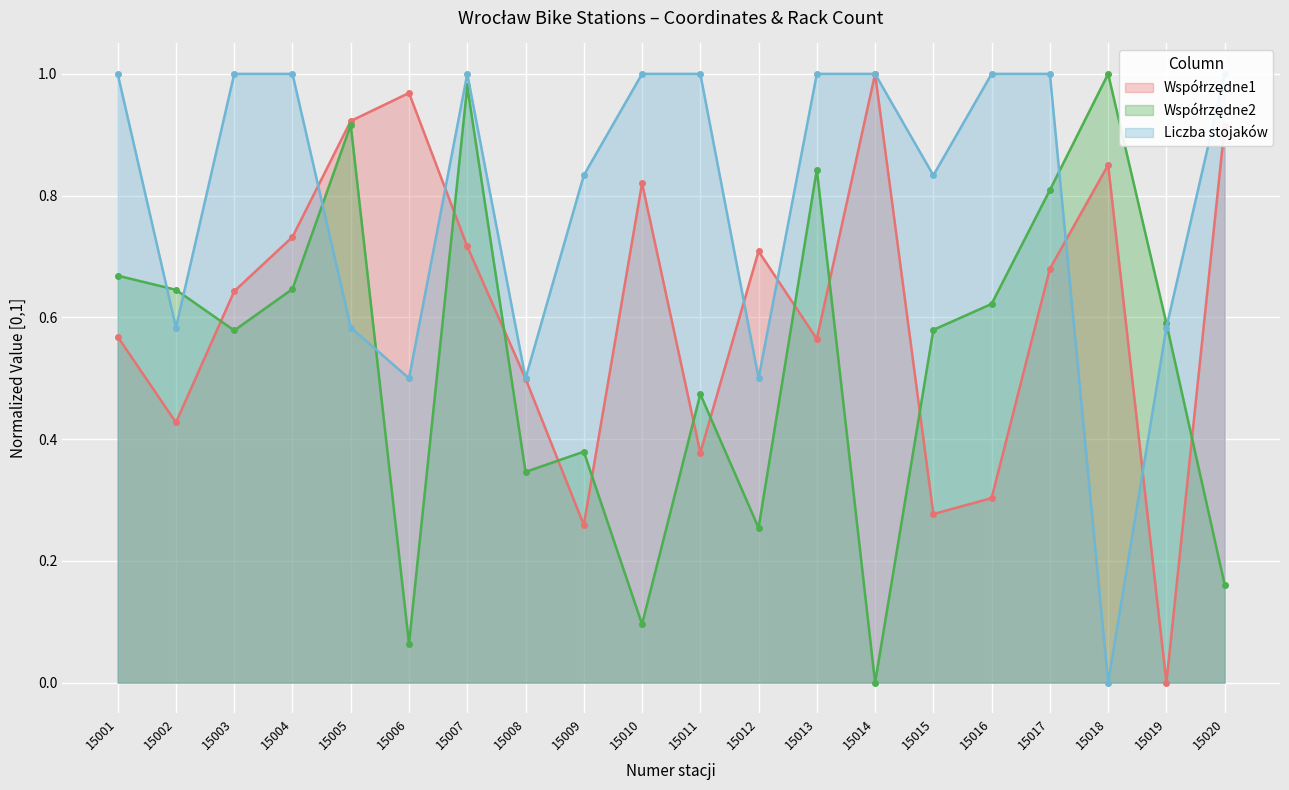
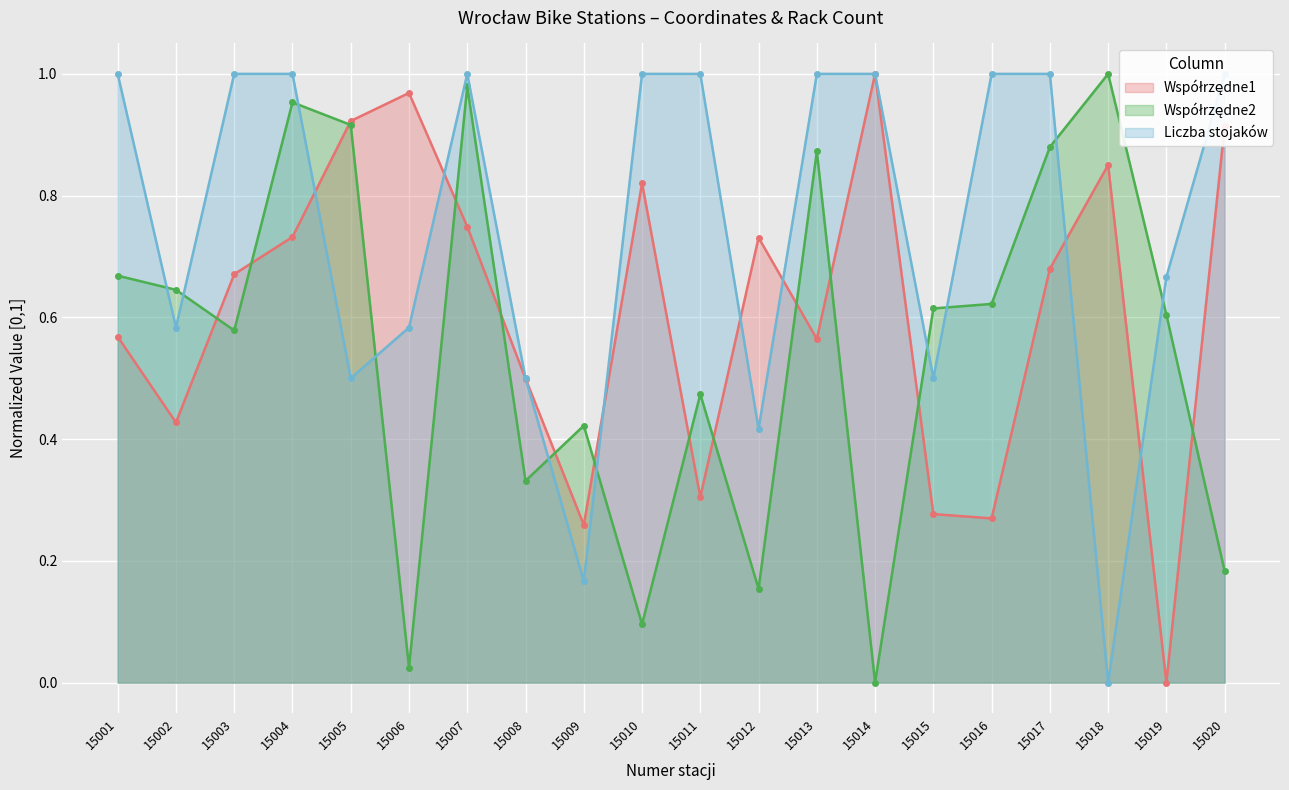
  {
    "Współrzędne1": {
      "15001": 0.57,
      "15002": 0.43,
-     "15003": 0.64,
+     "15003": 0.67,
      "15004": 0.73,
      "15005": 0.92,
      "15006": 0.97,
-     "15007": 0.72,
+     "15007": 0.75,
      "15009": 0.26,
      "15010": 0.82,
-     "15011": 0.38,
-     "15012": 0.71,
+     "15011": 0.30,
+     "15012": 0.73,
      "15013": 0.56,
      "15015": 0.28,
-     "15016": 0.30,
+     "15016": 0.27,
      "15017": 0.68,
      "15018": 0.85,
      "15019": 0.00
    },
    "Współrzędne2": {
      "15001": 0.67,
      "15002": 0.65,
      "15003": 0.58,
-     "15004": 0.65,
+     "15004": 0.95,
      "15005": 0.92,
-     "15006": 0.06,
+     "15006": 0.02,
      "15007": 0.98,
-     "15008": 0.35,
-     "15009": 0.38,
+     "15008": 0.33,
+     "15009": 0.42,
      "15010": 0.10,
      "15011": 0.47,
-     "15012": 0.25,
-     "15013": 0.84,
+     "15012": 0.15,
+     "15013": 0.87,
      "15014": 0.00,
-     "15015": 0.58,
+     "15015": 0.61,
      "15016": 0.62,
-     "15017": 0.81,
+     "15017": 0.88,
      "15018": 1.00,
-     "15019": 0.59,
-     "15020": 0.16
+     "15019": 0.60,
+     "15020": 0.18
    },
    "Liczba stojaków": {
      "15001": 1.00,
      "15002": 0.58,
      "15003": 1.00,
      "15004": 1.00,
-     "15005": 0.58,
-     "15006": 0.50,
+     "15005": 0.50,
+     "15006": 0.58,
      "15007": 1.00,
-     "15009": 0.83,
+     "15009": 0.17,
      "15010": 1.00,
      "15011": 1.00,
-     "15012": 0.50,
+     "15012": 0.42,
      "15013": 1.00,
-     "15015": 0.83,
+     "15015": 0.50,
      "15016": 1.00,
      "15017": 1.00,
      "15018": 0.00,
-     "15019": 0.58
+     "15019": 0.67
    }
  }
